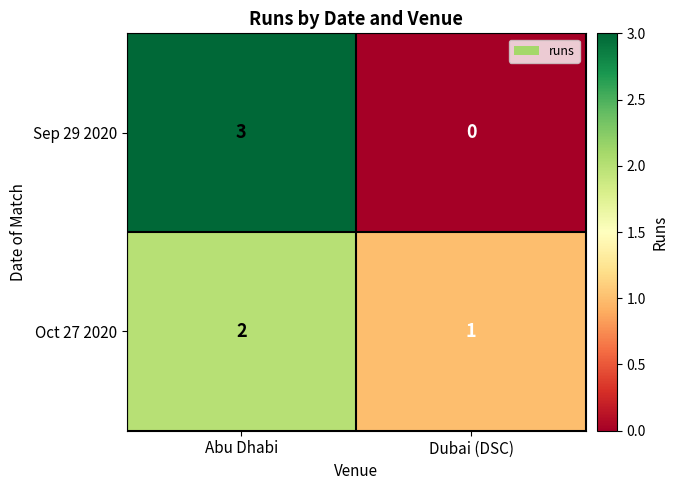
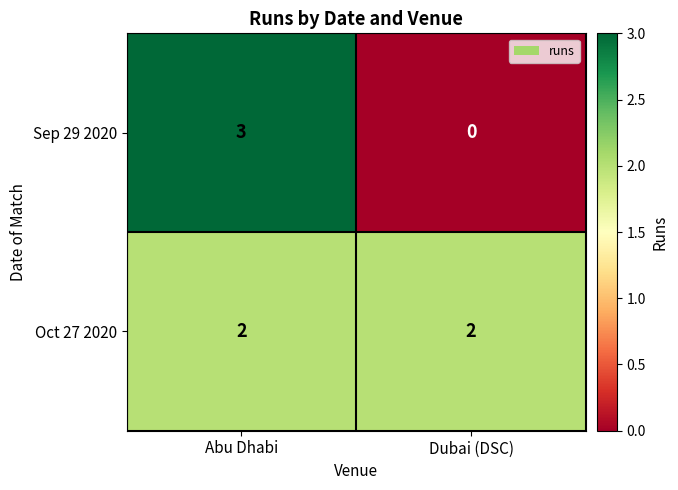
  {
    "Sep 29 2020": {
      "Abu Dhabi": 3,
      "Dubai (DSC)": 0
    },
    "Oct 27 2020": {
      "Abu Dhabi": 2,
-     "Dubai (DSC)": 1
+     "Dubai (DSC)": 2
    }
  }
